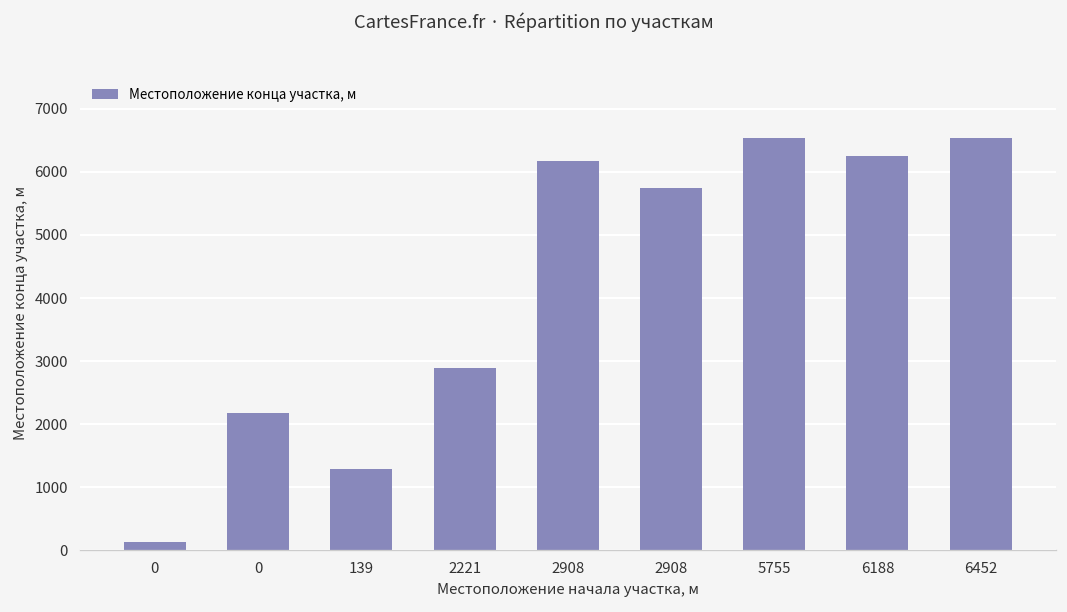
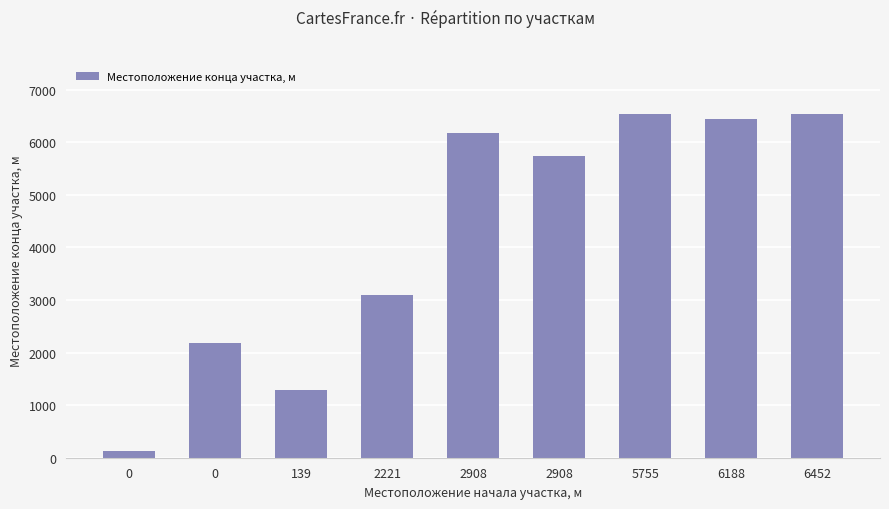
  {
    "139": 1300,
-   "2221": 2900,
+   "2221": 3100,
    "5755": 6500,
-   "6188": 6300,
+   "6188": 6400,
    "6452": 6500
  }
